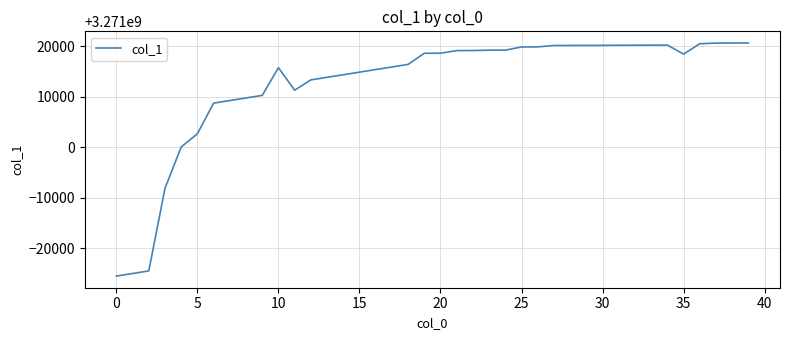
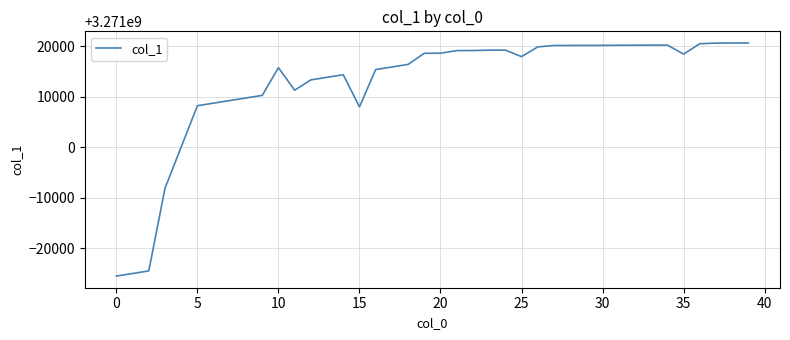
  {
    "0": 3270974000,
-   "5": 3271003000,
+   "5": 3271008000,
    "10": 3271016000,
-   "15": 3271015000,
+   "15": 3271008000,
    "20": 3271019000,
-   "25": 3271020000,
+   "25": 3271018000,
    "30": 3271020000,
    "35": 3271018000
  }
